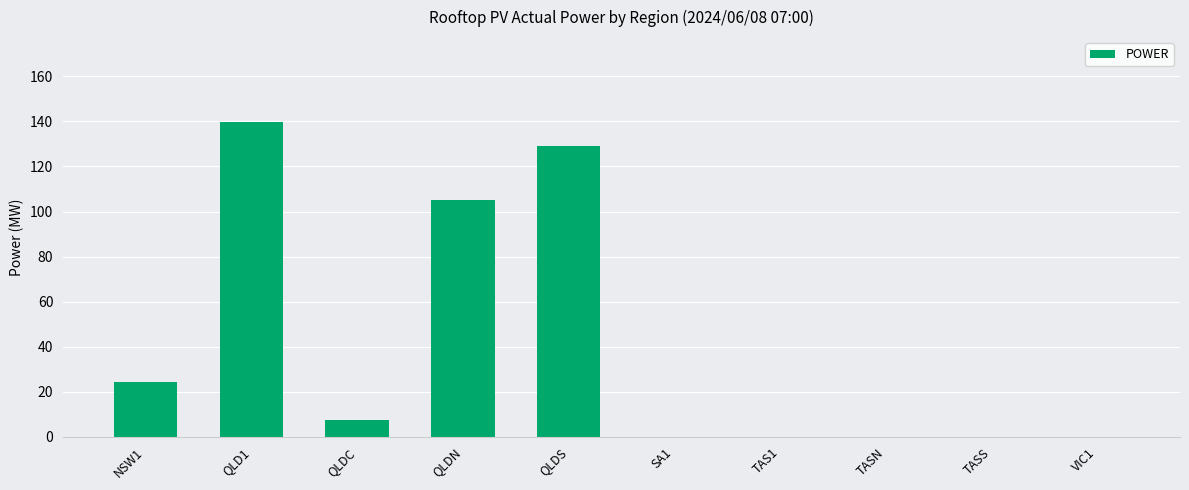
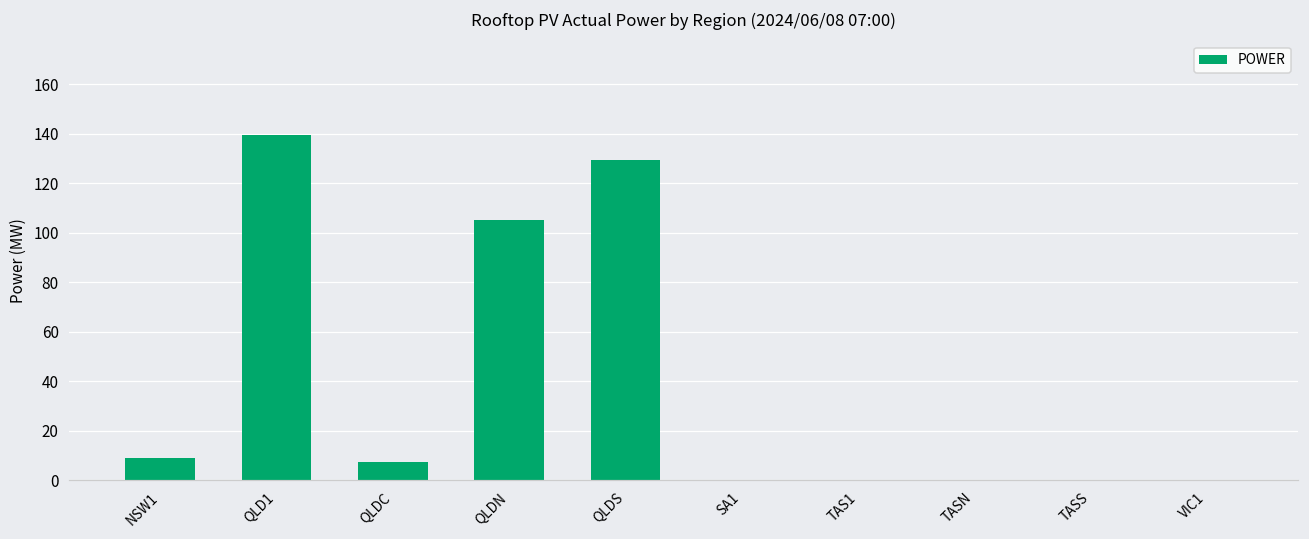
  {
-   "NSW1": 24,
+   "NSW1": 9,
    "QLD1": 140,
    "QLDC": 7,
    "QLDN": 105,
    "QLDS": 129,
    "SA1": 0,
    "TAS1": 0,
    "TASN": 0,
    "TASS": 0,
    "VIC1": 0
  }
